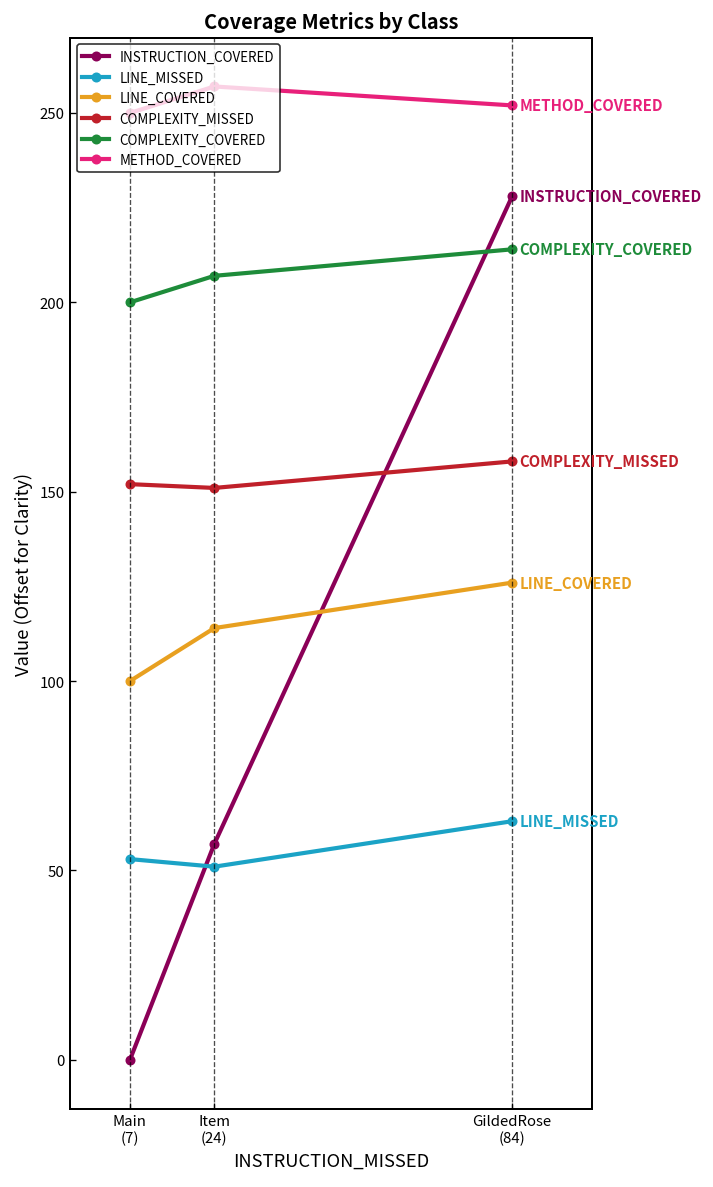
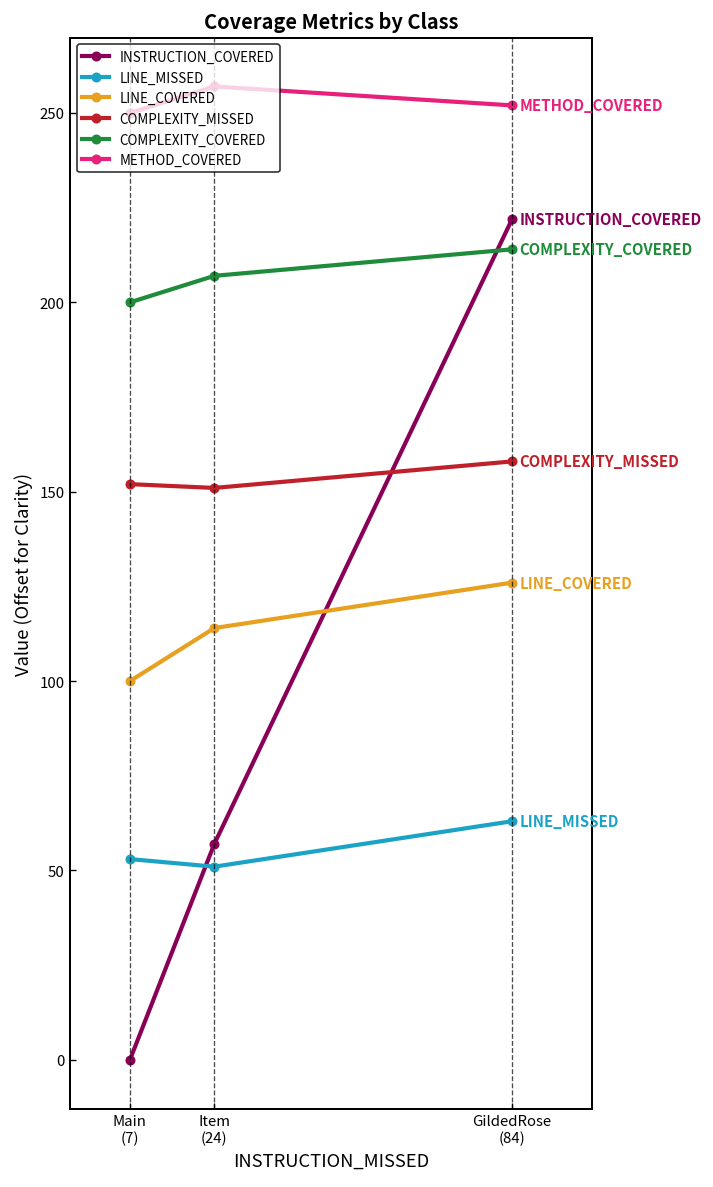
  {
    "INSTRUCTION_COVERED": {
      "Main (7)": 0,
      "Item (24)": 57,
-     "GildedRose (84)": 228
+     "GildedRose (84)": 222
    },
    "LINE_MISSED": {
      "Main (7)": 53,
      "Item (24)": 51,
      "GildedRose (84)": 63
    },
    "LINE_COVERED": {
      "Main (7)": 100,
      "Item (24)": 114,
      "GildedRose (84)": 126
    },
    "COMPLEXITY_MISSED": {
      "Main (7)": 152,
      "Item (24)": 151,
      "GildedRose (84)": 158
    },
    "COMPLEXITY_COVERED": {
      "Main (7)": 200,
      "Item (24)": 207,
      "GildedRose (84)": 214
    },
    "METHOD_COVERED": {
      "GildedRose (84)": 252
    }
  }
